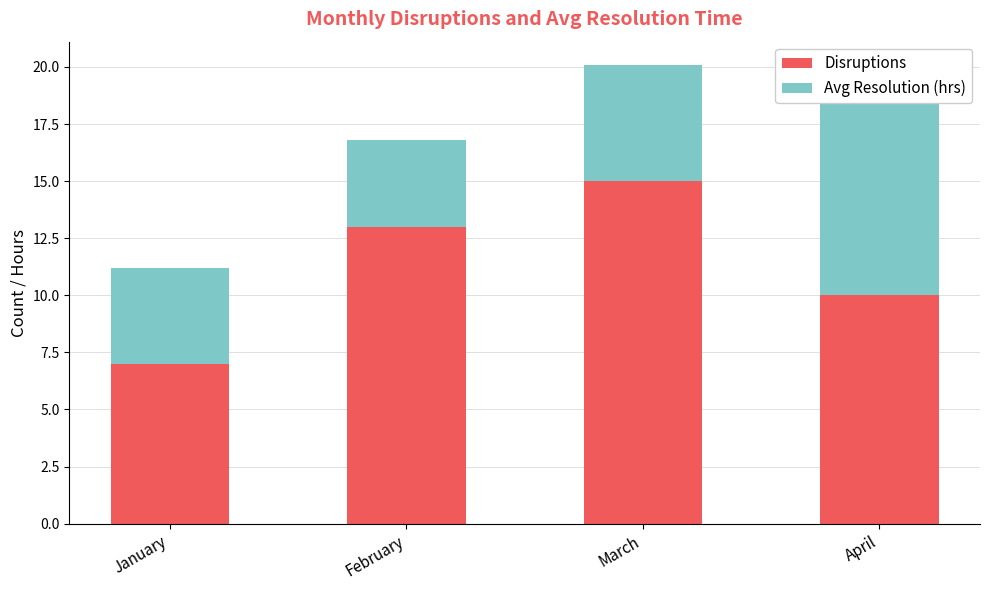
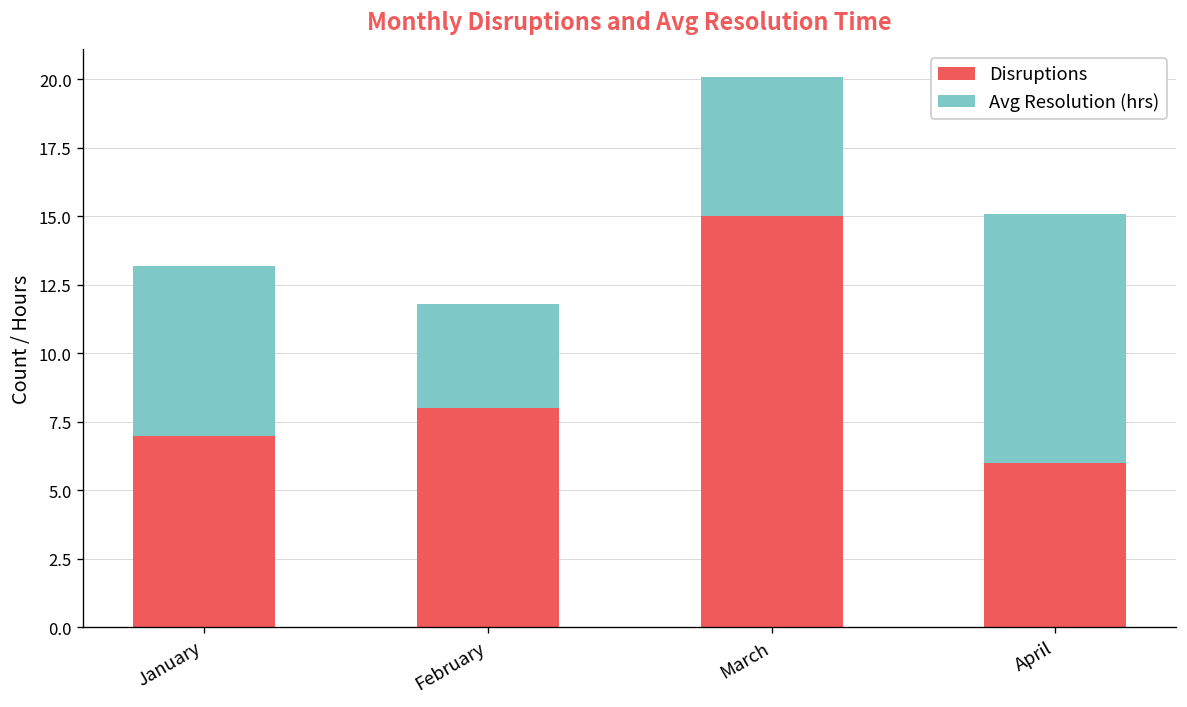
  {
    "Disruptions": {
      "January": 7,
-     "February": 13,
+     "February": 8,
      "March": 15,
-     "April": 10
+     "April": 6
    },
    "Avg Resolution (hrs)": {
-     "January": 4.2,
+     "January": 6.2,
      "February": 3.8,
      "March": 5.1
    }
  }
